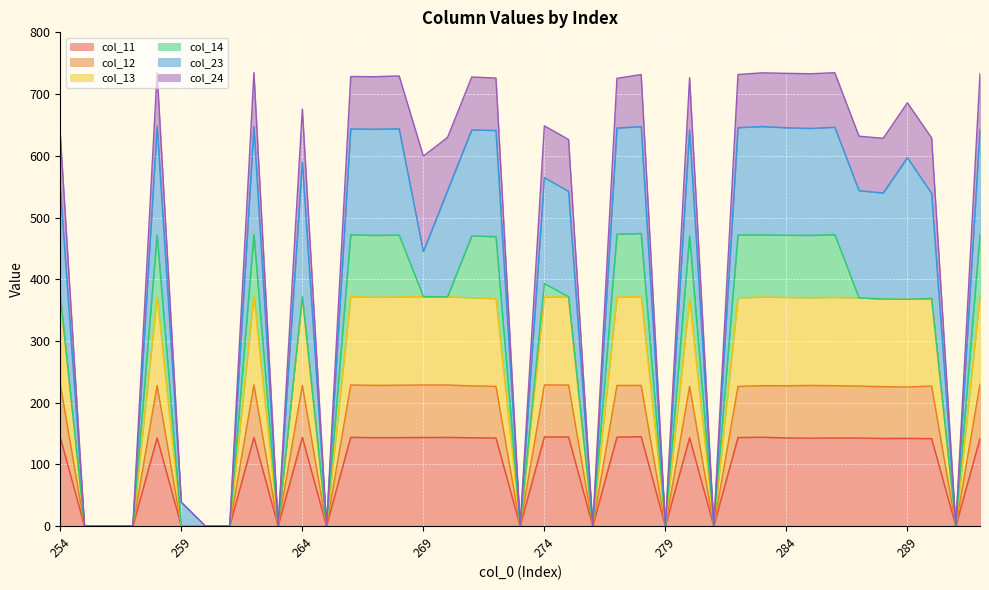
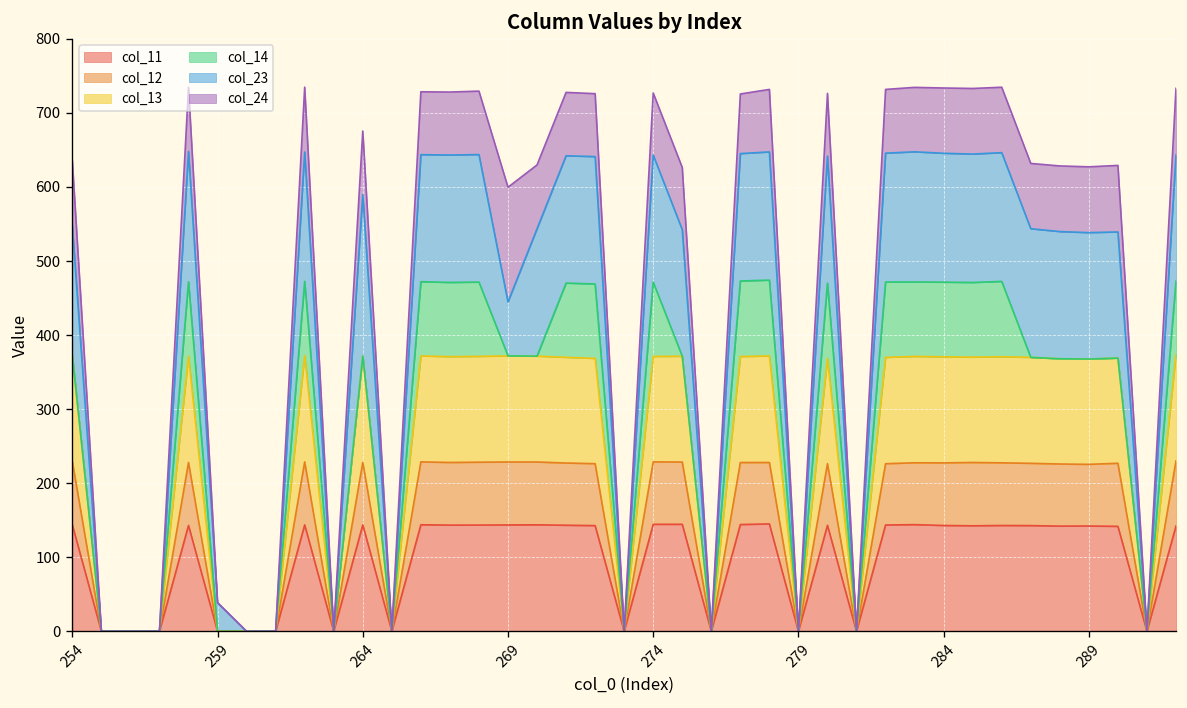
  {
    "col_14": {
-     "274": 20,
+     "274": 100,
      "284": 100
    },
    "col_23": {
      "254": 170,
      "264": 220,
      "269": 70,
      "274": 170,
      "284": 170,
-     "289": 230
+     "289": 170
    },
    "col_24": {
      "254": 90,
      "264": 90,
      "269": 150,
      "274": 80,
      "284": 90,
      "289": 90
    }
  }
